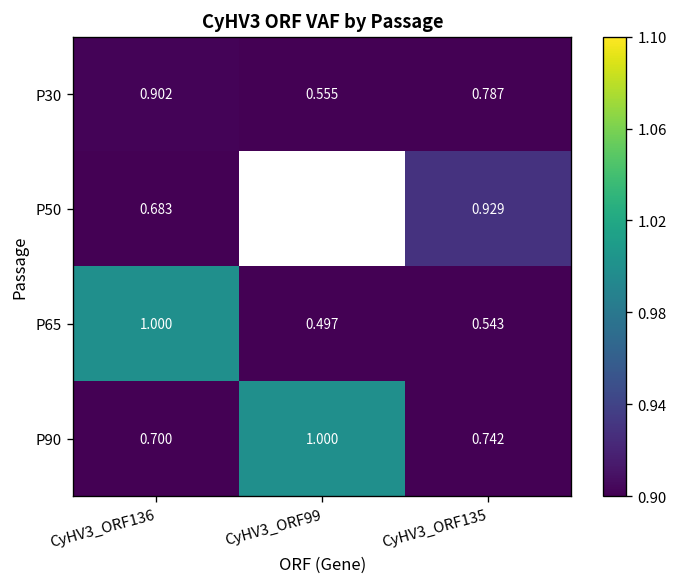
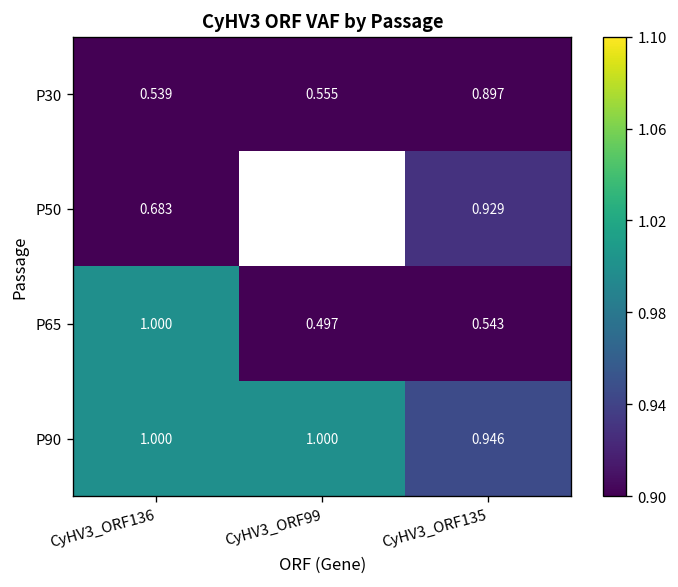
  {
    "P30": {
-     "CyHV3_ORF136": 0.902,
+     "CyHV3_ORF136": 0.539,
      "CyHV3_ORF99": 0.555,
-     "CyHV3_ORF135": 0.787
+     "CyHV3_ORF135": 0.897
    },
    "P50": {
      "CyHV3_ORF136": 0.683,
      "CyHV3_ORF135": 0.929
    },
    "P65": {
      "CyHV3_ORF136": 1.000,
      "CyHV3_ORF99": 0.497,
      "CyHV3_ORF135": 0.543
    },
    "P90": {
-     "CyHV3_ORF136": 0.700,
+     "CyHV3_ORF136": 1.000,
      "CyHV3_ORF99": 1.000,
-     "CyHV3_ORF135": 0.742
+     "CyHV3_ORF135": 0.946
    }
  }
